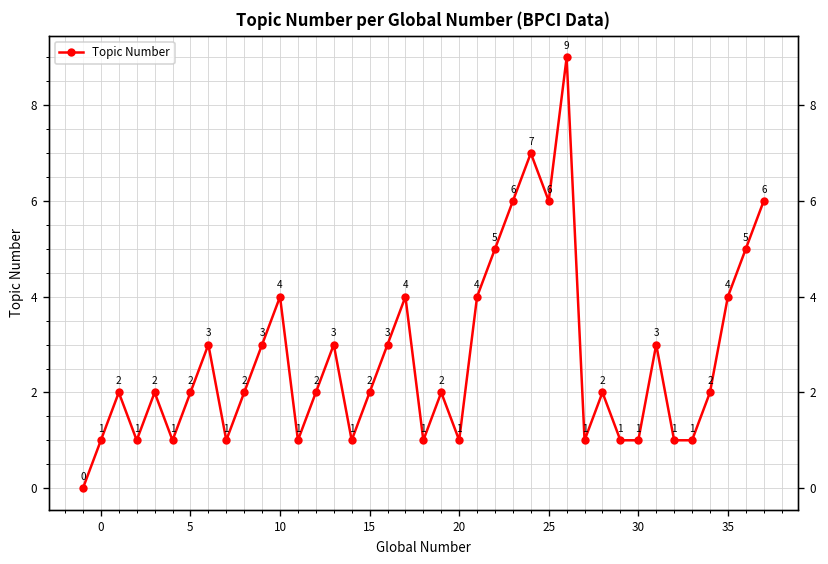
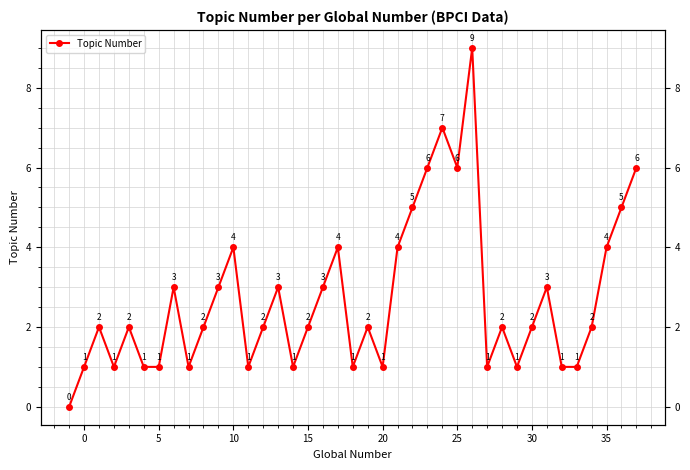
  {
    "0": 1,
-   "5": 2,
+   "5": 1,
    "10": 4,
    "15": 2,
    "20": 1,
    "25": 6,
-   "30": 1,
+   "30": 2,
    "35": 4
  }
